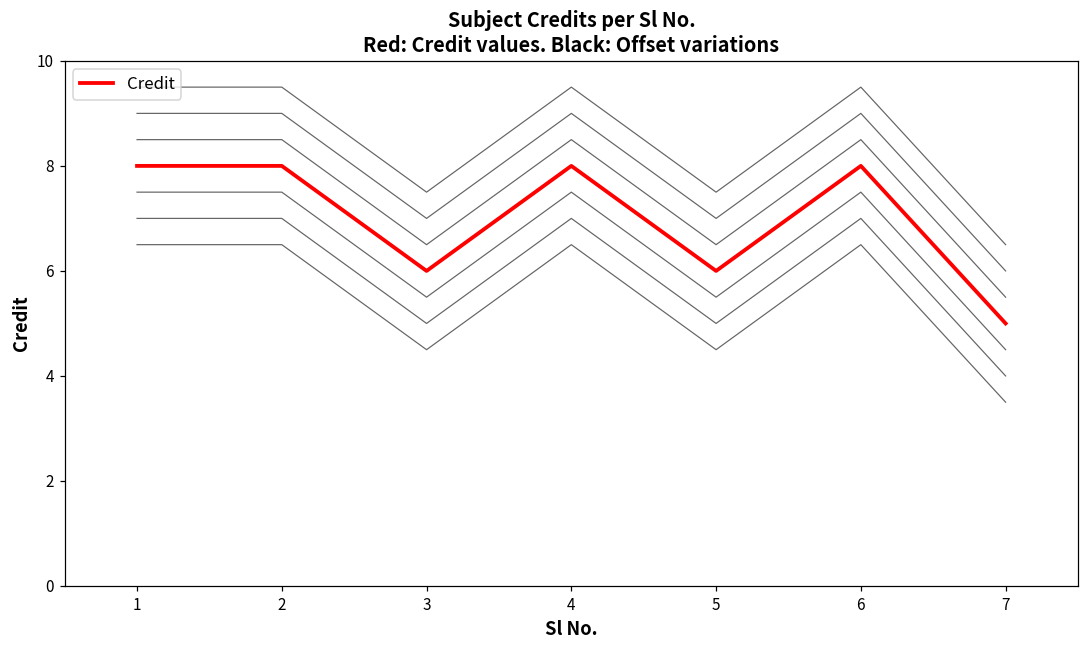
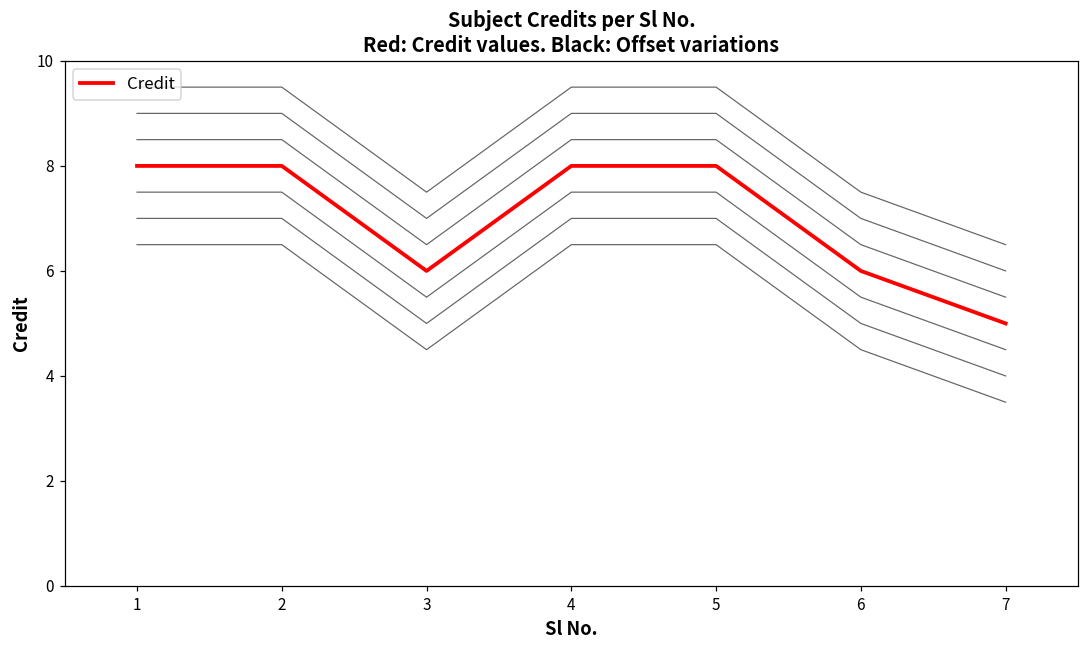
  {
    "Credit": {
      "1": 8,
      "2": 8,
      "3": 6,
      "4": 8,
-     "5": 6,
-     "6": 8,
+     "5": 8,
+     "6": 6,
      "7": 5
    }
  }
